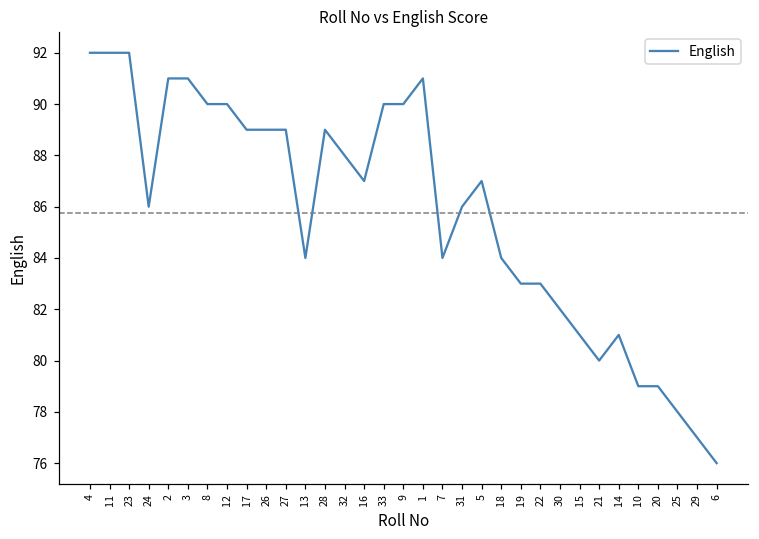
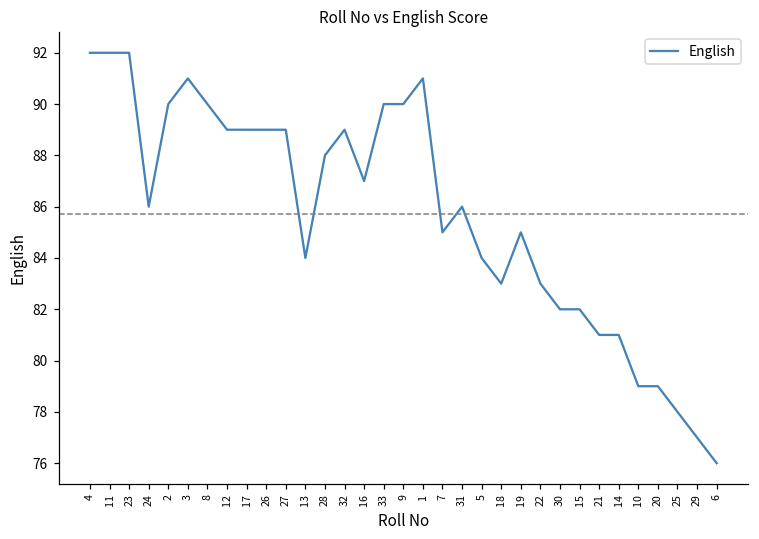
  {
    "4": 92,
    "11": 92,
    "23": 92,
    "24": 86,
-   "2": 91,
+   "2": 90,
    "3": 91,
    "8": 90,
-   "12": 90,
+   "12": 89,
    "17": 89,
    "26": 89,
    "27": 89,
    "13": 84,
-   "28": 89,
-   "32": 88,
+   "28": 88,
+   "32": 89,
    "16": 87,
    "33": 90,
    "9": 90,
    "1": 91,
-   "7": 84,
+   "7": 85,
    "31": 86,
-   "5": 87,
-   "18": 84,
-   "19": 83,
+   "5": 84,
+   "18": 83,
+   "19": 85,
    "22": 83,
    "30": 82,
-   "15": 81,
-   "21": 80,
+   "15": 82,
+   "21": 81,
    "14": 81,
    "10": 79,
    "20": 79,
    "25": 78,
    "29": 77,
    "6": 76
  }
